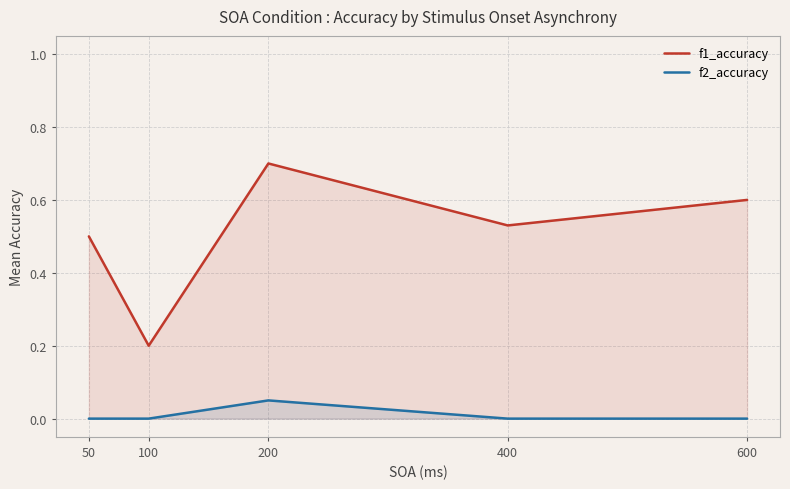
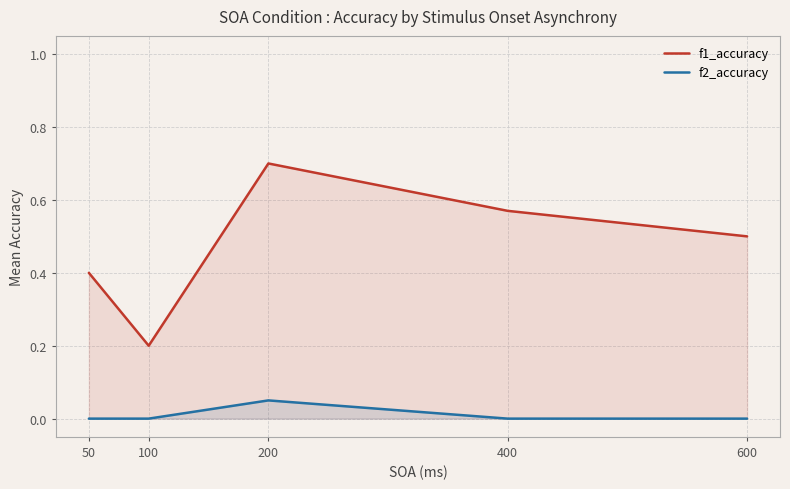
  {
    "f1_accuracy": {
-     "50": 0.5,
+     "50": 0.4,
      "100": 0.20,
      "200": 0.70,
-     "400": 0.53,
-     "600": 0.6
+     "400": 0.57,
+     "600": 0.5
    },
    "f2_accuracy": {
      "50": 0.00,
      "100": 0.00,
      "200": 0.05,
      "400": 0.00,
      "600": 0.00
    }
  }
